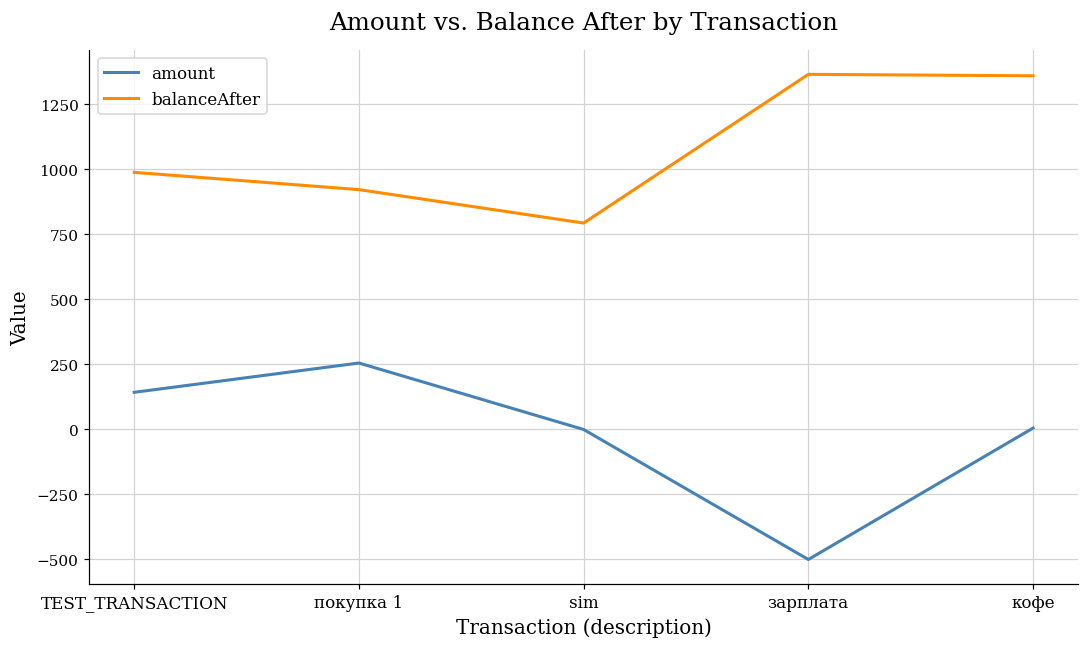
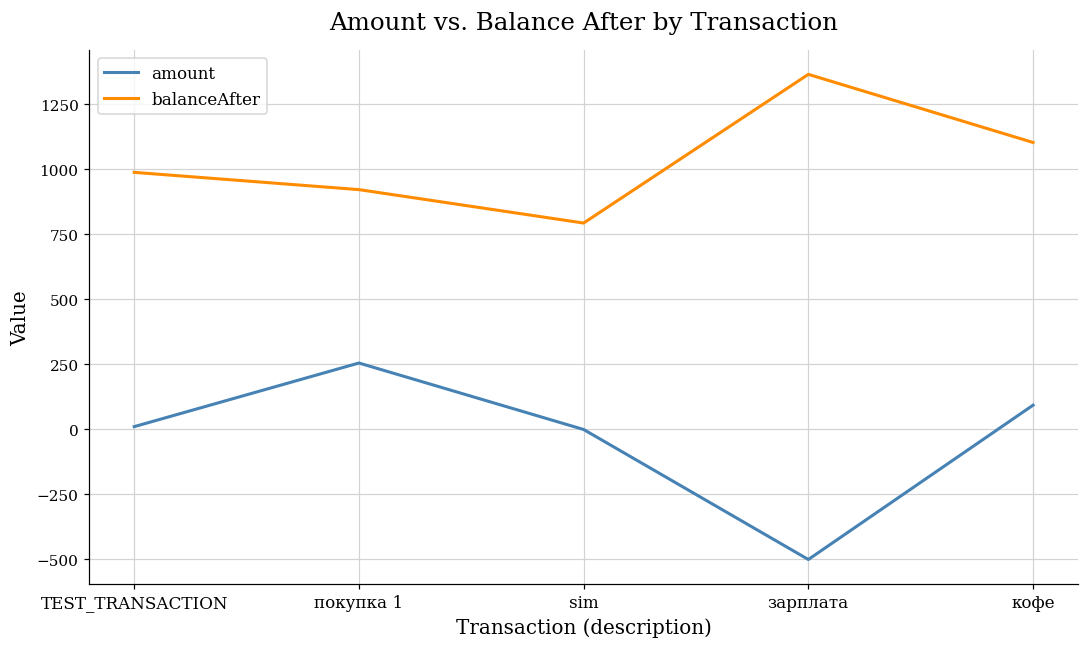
  {
    "amount": {
-     "TEST_TRANSACTION": 140,
+     "TEST_TRANSACTION": 10,
      "покупка 1": 260,
      "sim": 0,
      "зарплата": -500,
-     "кофе": 10
+     "кофе": 90
    },
    "balanceAfter": {
      "TEST_TRANSACTION": 990,
      "покупка 1": 920,
      "sim": 790,
      "зарплата": 1370,
-     "кофе": 1360
+     "кофе": 1100
    }
  }
